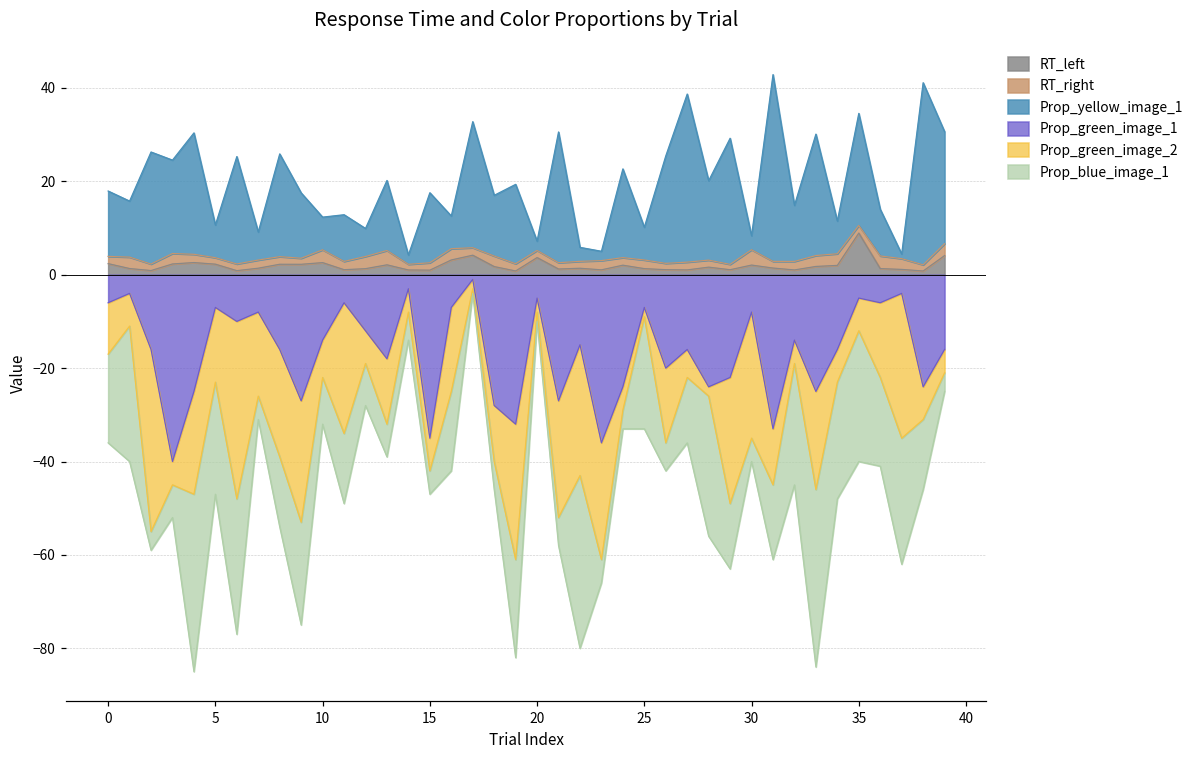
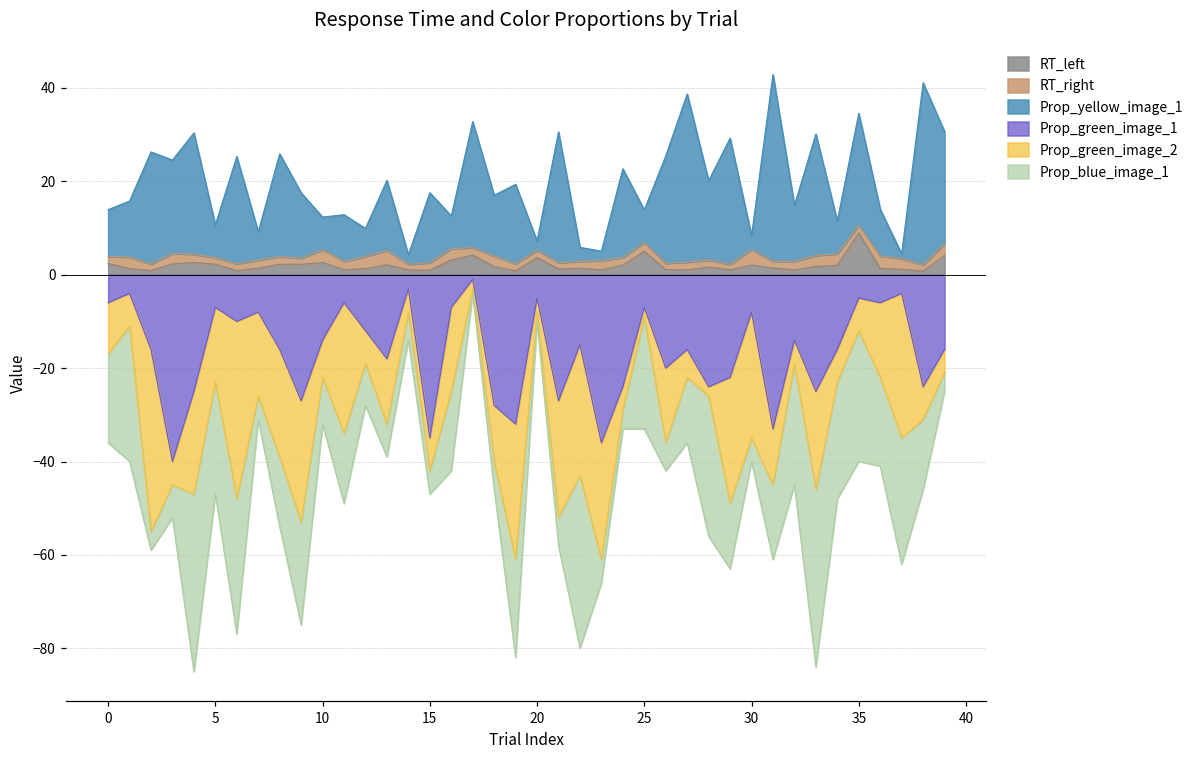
  {
    "RT_left": {
      "0": 2,
      "5": 2,
      "10": 3,
      "15": 1,
      "20": 4,
-     "25": 1,
+     "25": 5,
      "30": 2,
      "35": 9
    },
    "RT_right": {
      "0": 2,
      "5": 1,
      "10": 3,
      "15": 2,
      "20": 2,
      "25": 2,
      "30": 3,
      "35": 2
    },
    "Prop_yellow_image_1": {
-     "0": 14,
+     "0": 10,
      "5": 7,
      "10": 7,
      "15": 15,
      "20": 2,
      "25": 7,
      "30": 3,
      "35": 24
    },
    "Prop_green_image_2": {
      "0": 11,
      "5": 16,
      "10": 8,
      "15": 7,
      "20": 3,
      "25": 2,
      "30": 27,
      "35": 7
    }
  }
